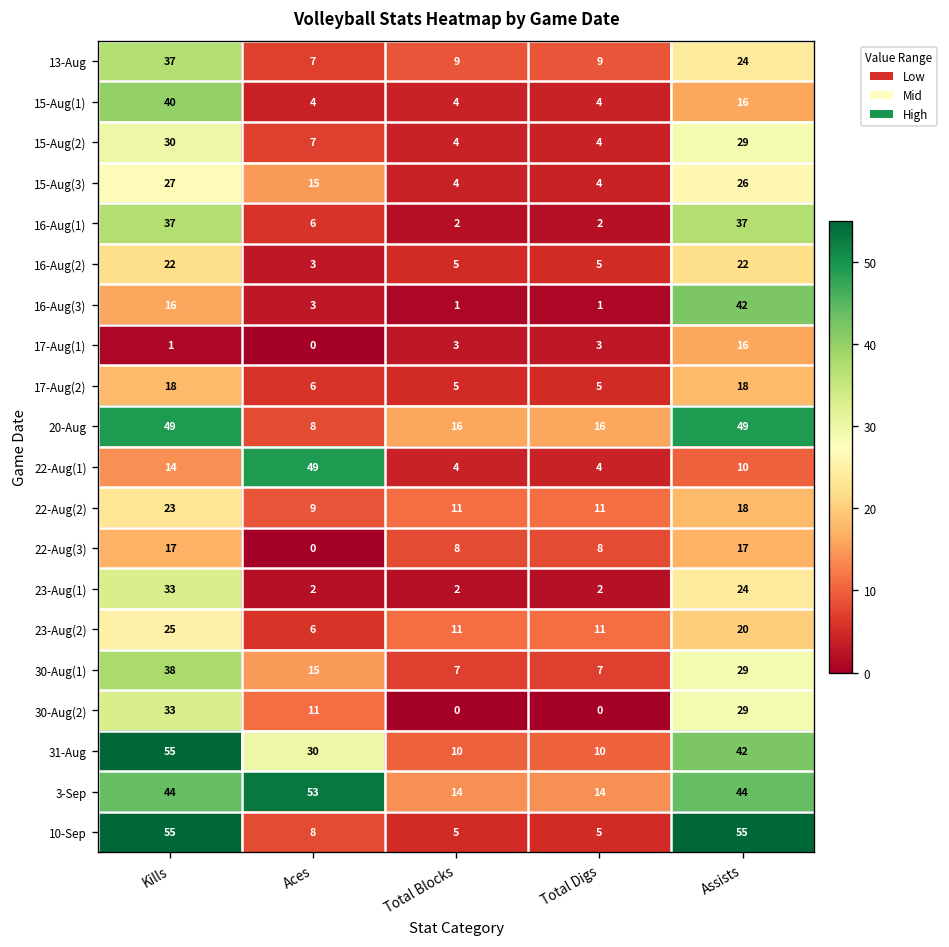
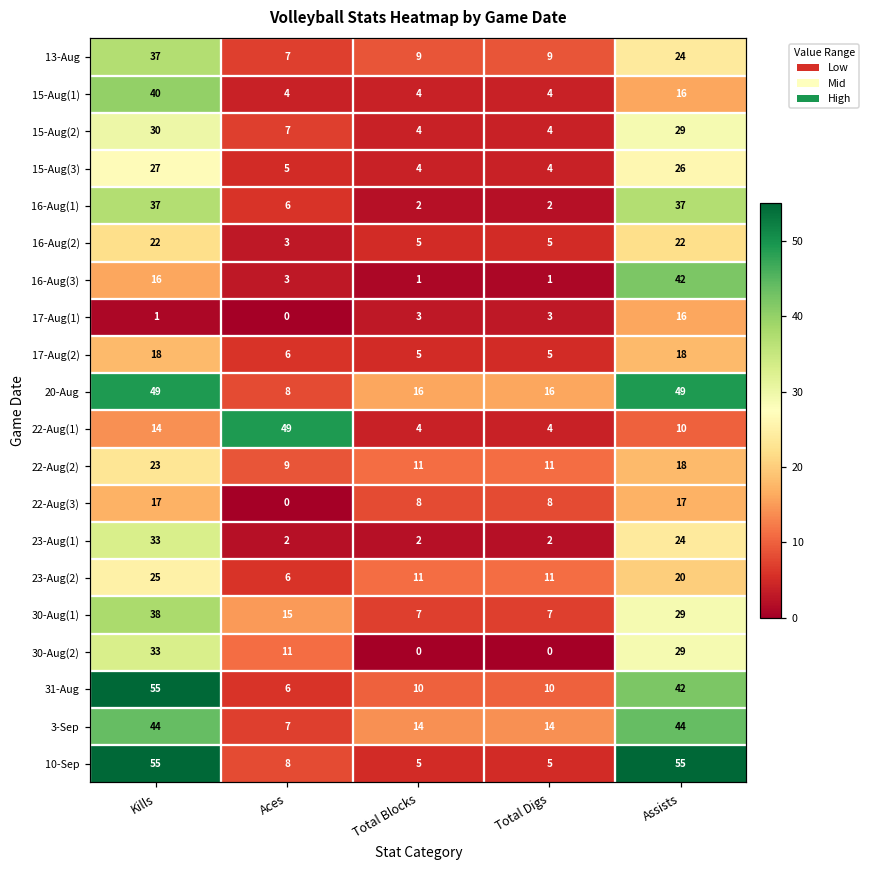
  {
    "13-Aug": {
      "Kills": 37,
      "Aces": 7,
      "Total Blocks": 9,
      "Total Digs": 9,
      "Assists": 24
    },
    "15-Aug(1)": {
      "Kills": 40,
      "Aces": 4,
      "Total Blocks": 4,
      "Total Digs": 4,
      "Assists": 16
    },
    "15-Aug(2)": {
      "Kills": 30,
      "Aces": 7,
      "Total Blocks": 4,
      "Total Digs": 4,
      "Assists": 29
    },
    "15-Aug(3)": {
      "Kills": 27,
-     "Aces": 15,
+     "Aces": 5,
      "Total Blocks": 4,
      "Total Digs": 4,
      "Assists": 26
    },
    "16-Aug(1)": {
      "Kills": 37,
      "Aces": 6,
      "Total Blocks": 2,
      "Total Digs": 2,
      "Assists": 37
    },
    "16-Aug(2)": {
      "Kills": 22,
      "Aces": 3,
      "Total Blocks": 5,
      "Total Digs": 5,
      "Assists": 22
    },
    "16-Aug(3)": {
      "Kills": 16,
      "Aces": 3,
      "Total Blocks": 1,
      "Total Digs": 1,
      "Assists": 42
    },
    "17-Aug(1)": {
      "Kills": 1,
      "Aces": 0,
      "Total Blocks": 3,
      "Total Digs": 3,
      "Assists": 16
    },
    "17-Aug(2)": {
      "Kills": 18,
      "Aces": 6,
      "Total Blocks": 5,
      "Total Digs": 5,
      "Assists": 18
    },
    "20-Aug": {
      "Kills": 49,
      "Aces": 8,
      "Total Blocks": 16,
      "Total Digs": 16,
      "Assists": 49
    },
    "22-Aug(1)": {
      "Kills": 14,
      "Aces": 49,
      "Total Blocks": 4,
      "Total Digs": 4,
      "Assists": 10
    },
    "22-Aug(2)": {
      "Kills": 23,
      "Aces": 9,
      "Total Blocks": 11,
      "Total Digs": 11,
      "Assists": 18
    },
    "22-Aug(3)": {
      "Kills": 17,
      "Aces": 0,
      "Total Blocks": 8,
      "Total Digs": 8,
      "Assists": 17
    },
    "23-Aug(1)": {
      "Kills": 33,
      "Aces": 2,
      "Total Blocks": 2,
      "Total Digs": 2,
      "Assists": 24
    },
    "23-Aug(2)": {
      "Kills": 25,
      "Aces": 6,
      "Total Blocks": 11,
      "Total Digs": 11,
      "Assists": 20
    },
    "30-Aug(1)": {
      "Kills": 38,
      "Aces": 15,
      "Total Blocks": 7,
      "Total Digs": 7,
      "Assists": 29
    },
    "30-Aug(2)": {
      "Kills": 33,
      "Aces": 11,
      "Total Blocks": 0,
      "Total Digs": 0,
      "Assists": 29
    },
    "31-Aug": {
      "Kills": 55,
-     "Aces": 30,
+     "Aces": 6,
      "Total Blocks": 10,
      "Total Digs": 10,
      "Assists": 42
    },
    "3-Sep": {
      "Kills": 44,
-     "Aces": 53,
+     "Aces": 7,
      "Total Blocks": 14,
      "Total Digs": 14,
      "Assists": 44
    },
    "10-Sep": {
      "Kills": 55,
      "Aces": 8,
      "Total Blocks": 5,
      "Total Digs": 5,
      "Assists": 55
    }
  }
